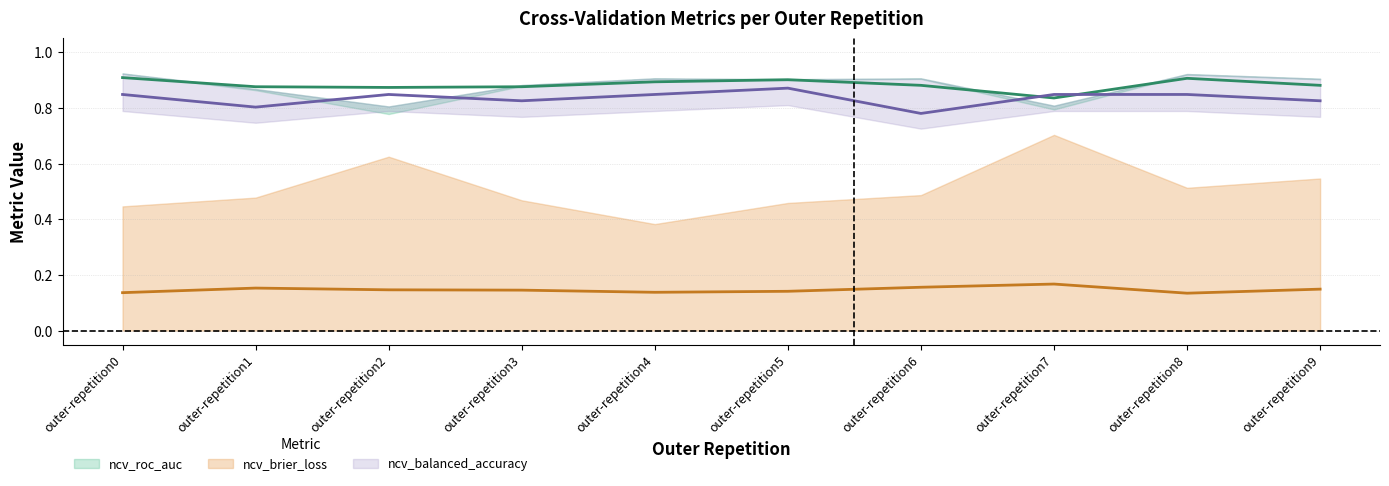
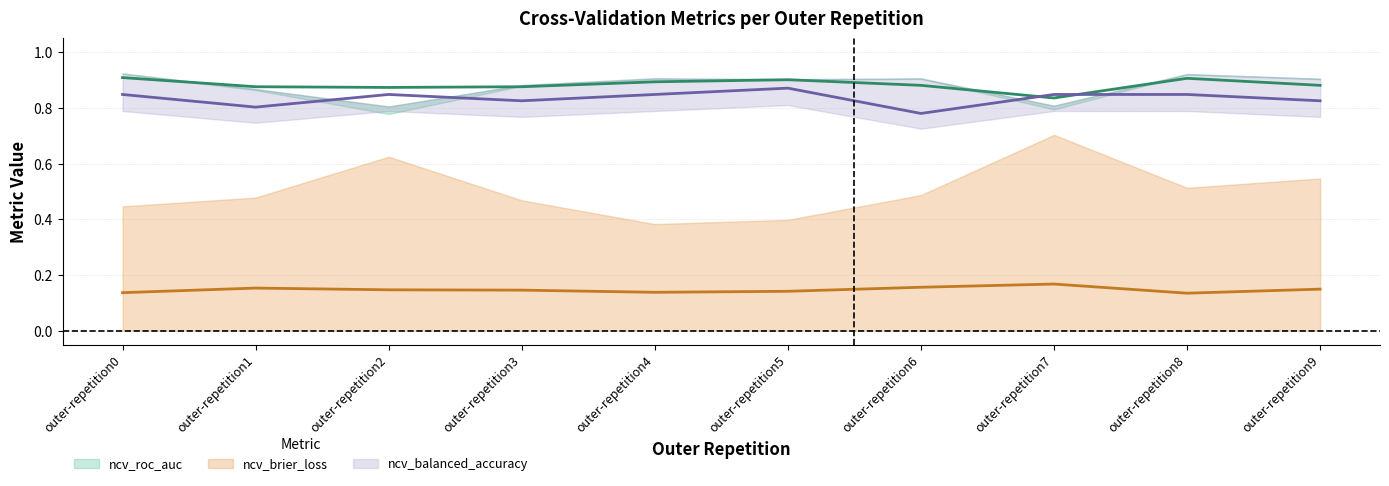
  {
    "ncv_brier_loss": {
      "outer-repetition0": 0.45,
      "outer-repetition1": 0.48,
      "outer-repetition2": 0.62,
      "outer-repetition3": 0.47,
      "outer-repetition4": 0.38,
-     "outer-repetition5": 0.46,
+     "outer-repetition5": 0.40,
      "outer-repetition6": 0.49,
      "outer-repetition7": 0.70,
      "outer-repetition8": 0.51,
      "outer-repetition9": 0.55
    }
  }
